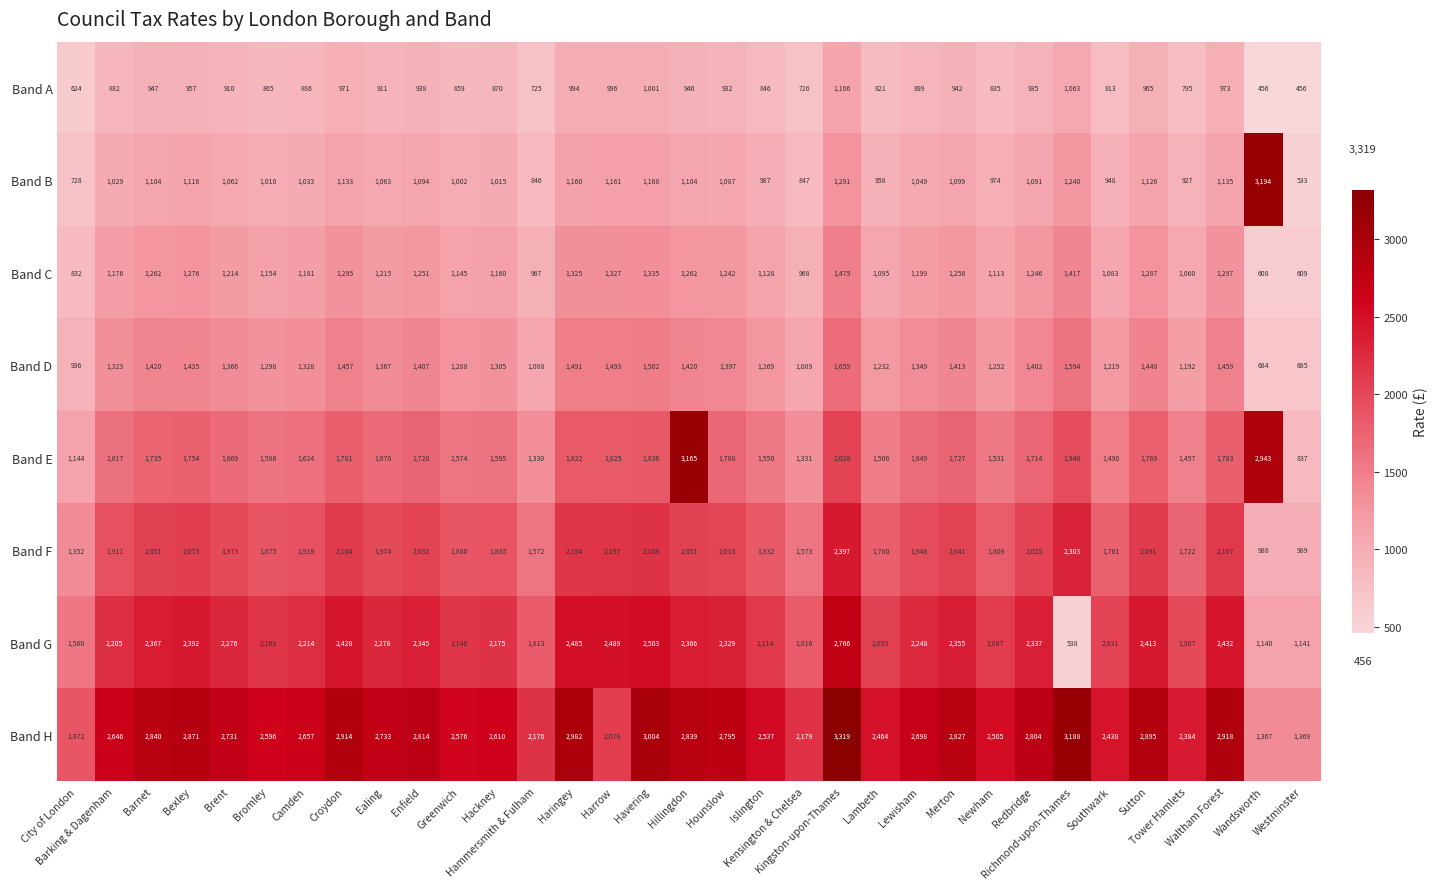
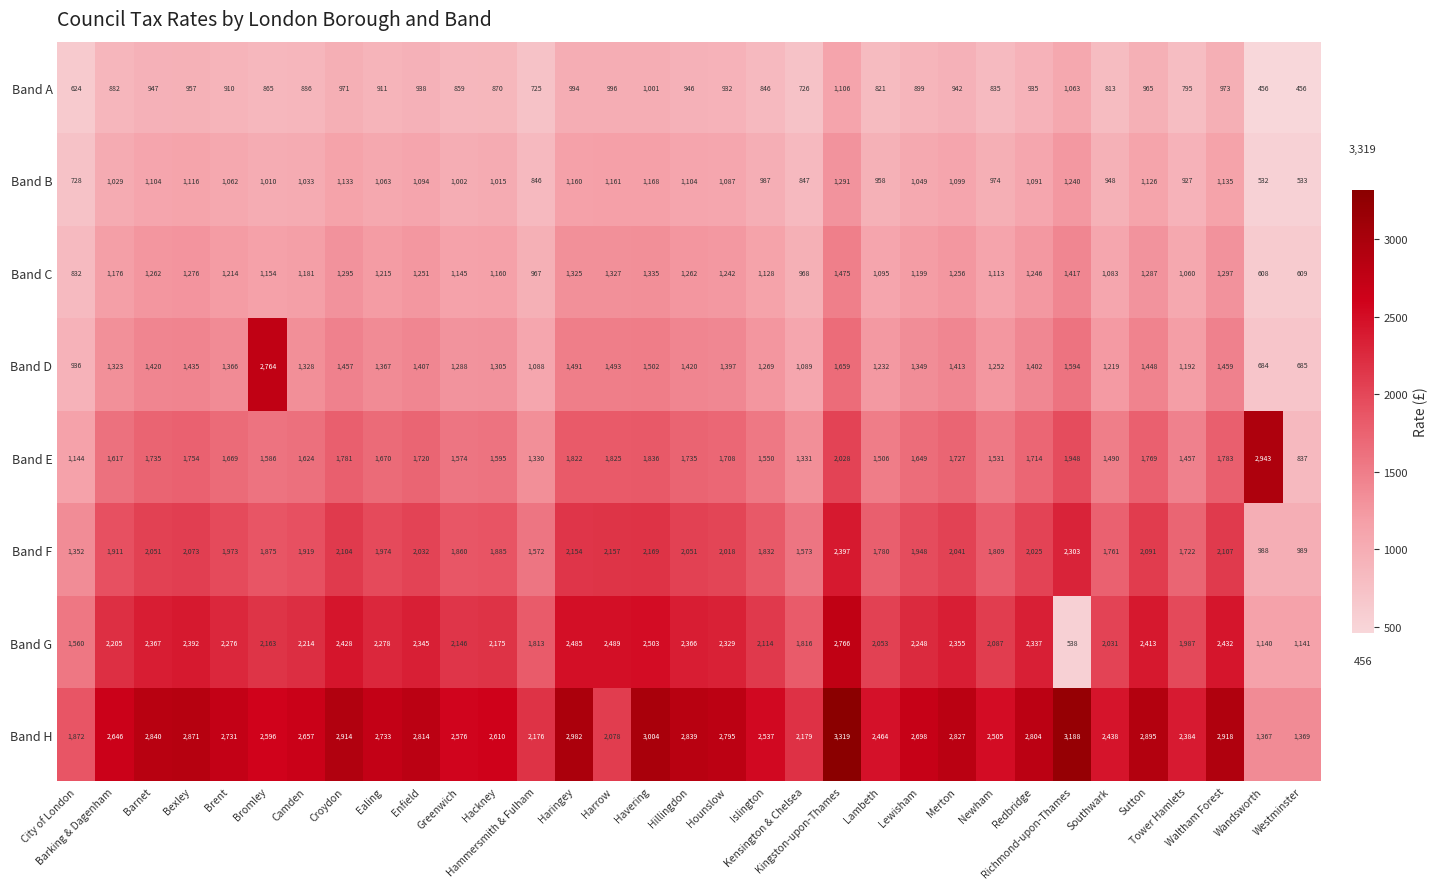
  {
    "Band B": {
      "City of London": "728",
      "Barking & Dagenham": "1,029",
      "Barnet": "1,104",
      "Bexley": "1,116",
      "Brent": "1,062",
      "Bromley": "1,010",
      "Camden": "1,033",
      "Croydon": "1,133",
      "Ealing": "1,063",
      "Enfield": "1,094",
      "Greenwich": "1,002",
      "Hackney": "1,015",
      "Hammersmith & Fulham": "846",
      "Haringey": "1,160",
      "Harrow": "1,161",
      "Havering": "1,168",
      "Hillingdon": "1,104",
      "Hounslow": "1,087",
      "Islington": "987",
      "Kensington & Chelsea": "847",
      "Kingston-upon-Thames": "1,291",
      "Lambeth": "958",
      "Lewisham": "1,049",
      "Merton": "1,099",
      "Newham": "974",
      "Redbridge": "1,091",
      "Richmond-upon-Thames": "1,240",
      "Southwark": "948",
      "Sutton": "1,126",
      "Tower Hamlets": "927",
      "Waltham Forest": "1,135",
-     "Wandsworth": "3,194",
+     "Wandsworth": "532",
      "Westminster": "533"
    },
    "Band D": {
      "City of London": "936",
      "Barking & Dagenham": "1,323",
      "Barnet": "1,420",
      "Bexley": "1,435",
      "Brent": "1,366",
-     "Bromley": "1,298",
+     "Bromley": "2,764",
      "Camden": "1,328",
      "Croydon": "1,457",
      "Ealing": "1,367",
      "Enfield": "1,407",
      "Greenwich": "1,288",
      "Hackney": "1,305",
      "Hammersmith & Fulham": "1,088",
      "Haringey": "1,491",
      "Harrow": "1,493",
      "Havering": "1,502",
      "Hillingdon": "1,420",
      "Hounslow": "1,397",
      "Islington": "1,269",
      "Kensington & Chelsea": "1,089",
      "Kingston-upon-Thames": "1,659",
      "Lambeth": "1,232",
      "Lewisham": "1,349",
      "Merton": "1,413",
      "Newham": "1,252",
      "Redbridge": "1,402",
      "Richmond-upon-Thames": "1,594",
      "Southwark": "1,219",
      "Sutton": "1,448",
      "Tower Hamlets": "1,192",
      "Waltham Forest": "1,459",
      "Wandsworth": "684",
      "Westminster": "685"
    },
    "Band E": {
      "City of London": "1,144",
      "Barking & Dagenham": "1,617",
      "Barnet": "1,735",
      "Bexley": "1,754",
      "Brent": "1,669",
      "Bromley": "1,586",
      "Camden": "1,624",
      "Croydon": "1,781",
      "Ealing": "1,670",
      "Enfield": "1,720",
      "Greenwich": "1,574",
      "Hackney": "1,595",
      "Hammersmith & Fulham": "1,330",
      "Haringey": "1,822",
      "Harrow": "1,825",
      "Havering": "1,836",
-     "Hillingdon": "3,165",
+     "Hillingdon": "1,735",
      "Hounslow": "1,708",
      "Islington": "1,550",
      "Kensington & Chelsea": "1,331",
      "Kingston-upon-Thames": "2,028",
      "Lambeth": "1,506",
      "Lewisham": "1,649",
      "Merton": "1,727",
      "Newham": "1,531",
      "Redbridge": "1,714",
      "Richmond-upon-Thames": "1,948",
      "Southwark": "1,490",
      "Sutton": "1,769",
      "Tower Hamlets": "1,457",
      "Waltham Forest": "1,783",
      "Wandsworth": "2,943",
      "Westminster": "837"
    }
  }
